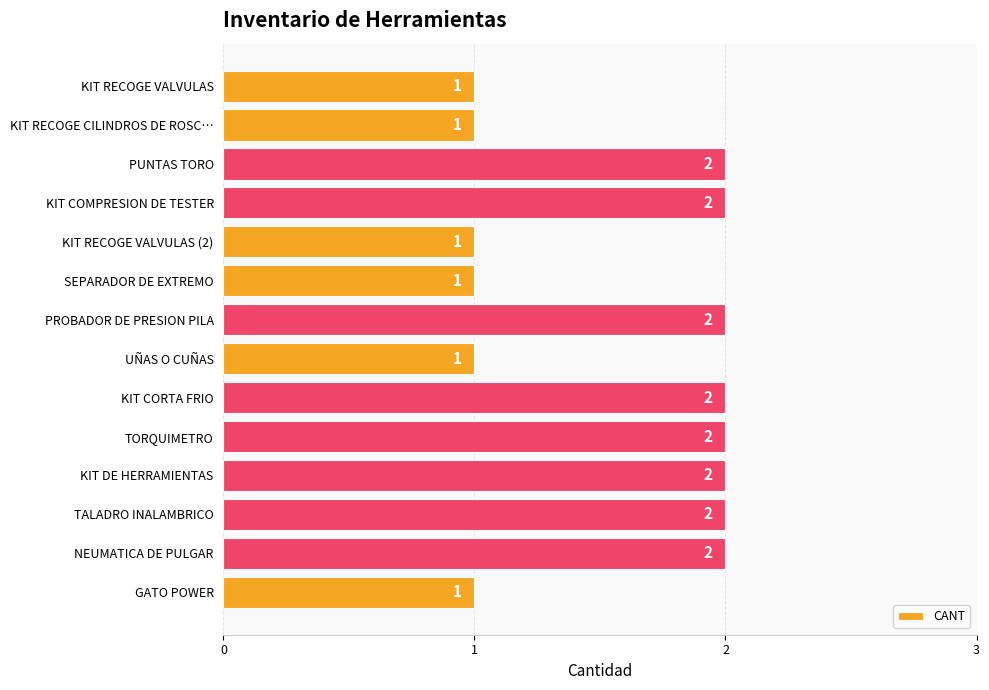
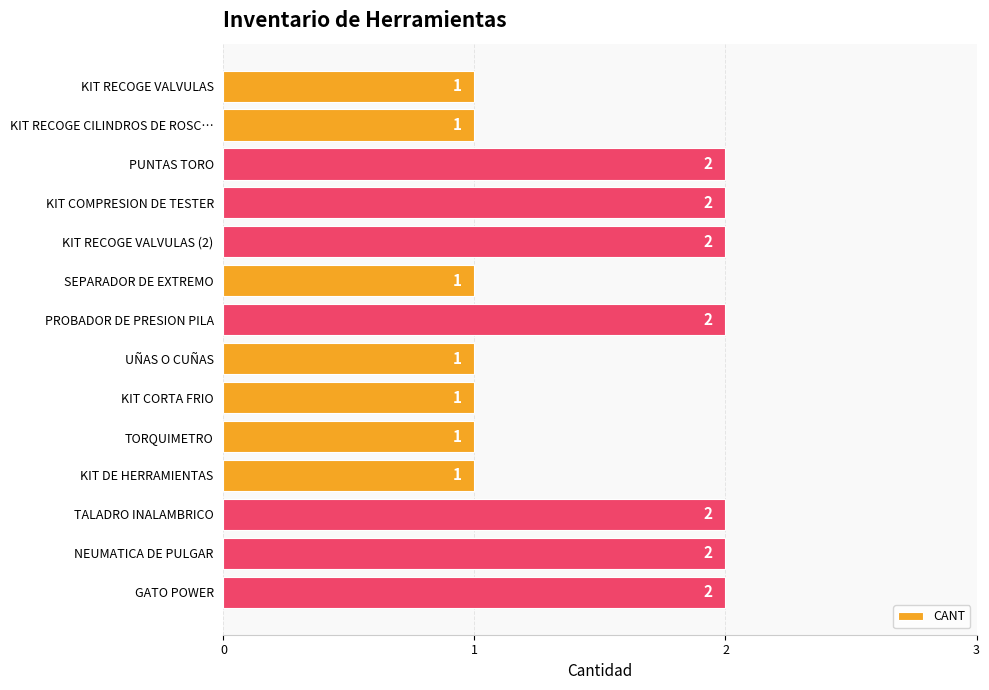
  {
    "KIT RECOGE VALVULAS": 1,
    "KIT RECOGE CILINDROS DE ROSC…": 1,
    "PUNTAS TORO": 2,
    "KIT COMPRESION DE TESTER": 2,
-   "KIT RECOGE VALVULAS (2)": 1,
+   "KIT RECOGE VALVULAS (2)": 2,
    "SEPARADOR DE EXTREMO": 1,
    "PROBADOR DE PRESION PILA": 2,
    "UÑAS O CUÑAS": 1,
-   "KIT CORTA FRIO": 2,
-   "TORQUIMETRO": 2,
-   "KIT DE HERRAMIENTAS": 2,
+   "KIT CORTA FRIO": 1,
+   "TORQUIMETRO": 1,
+   "KIT DE HERRAMIENTAS": 1,
    "TALADRO INALAMBRICO": 2,
    "NEUMATICA DE PULGAR": 2,
-   "GATO POWER": 1
+   "GATO POWER": 2
  }
